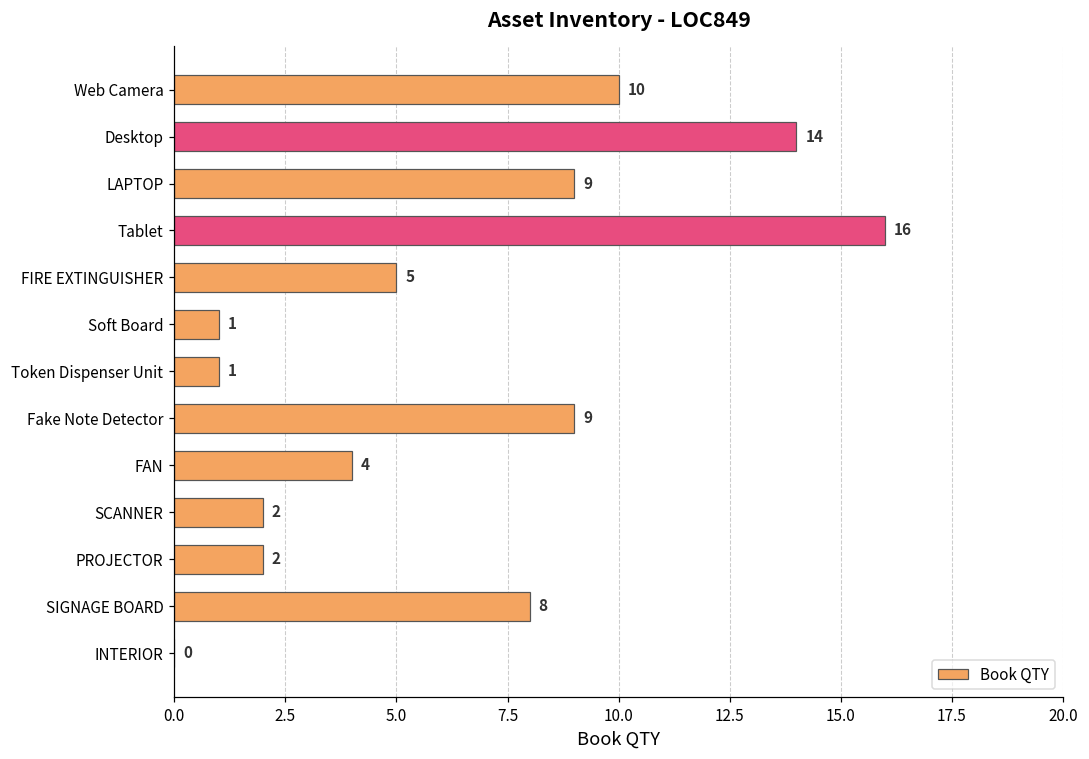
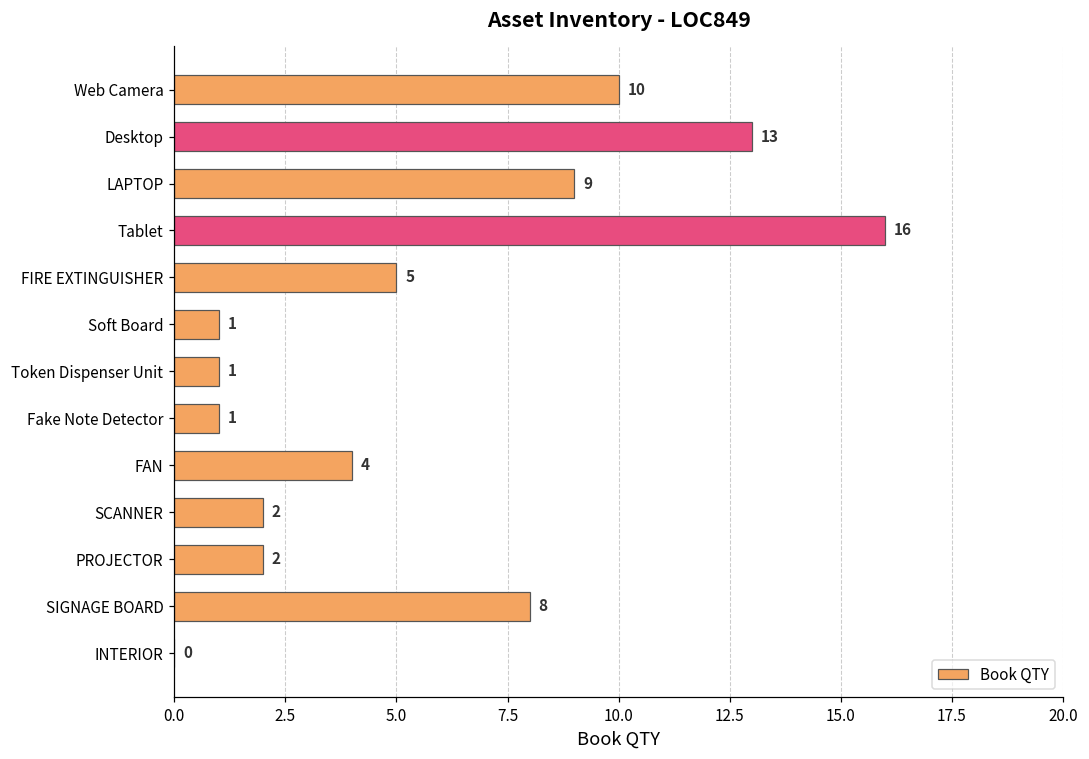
  {
    "Web Camera": 10,
-   "Desktop": 14,
+   "Desktop": 13,
    "LAPTOP": 9,
    "Tablet": 16,
    "FIRE EXTINGUISHER": 5,
    "Soft Board": 1,
    "Token Dispenser Unit": 1,
-   "Fake Note Detector": 9,
+   "Fake Note Detector": 1,
    "FAN": 4,
    "SCANNER": 2,
    "PROJECTOR": 2,
    "SIGNAGE BOARD": 8,
    "INTERIOR": 0
  }
